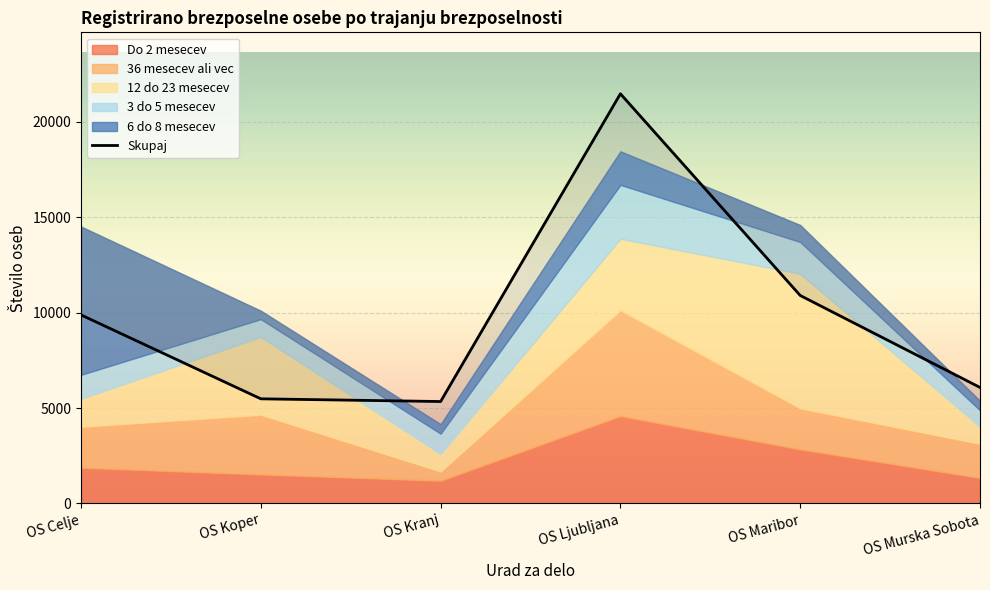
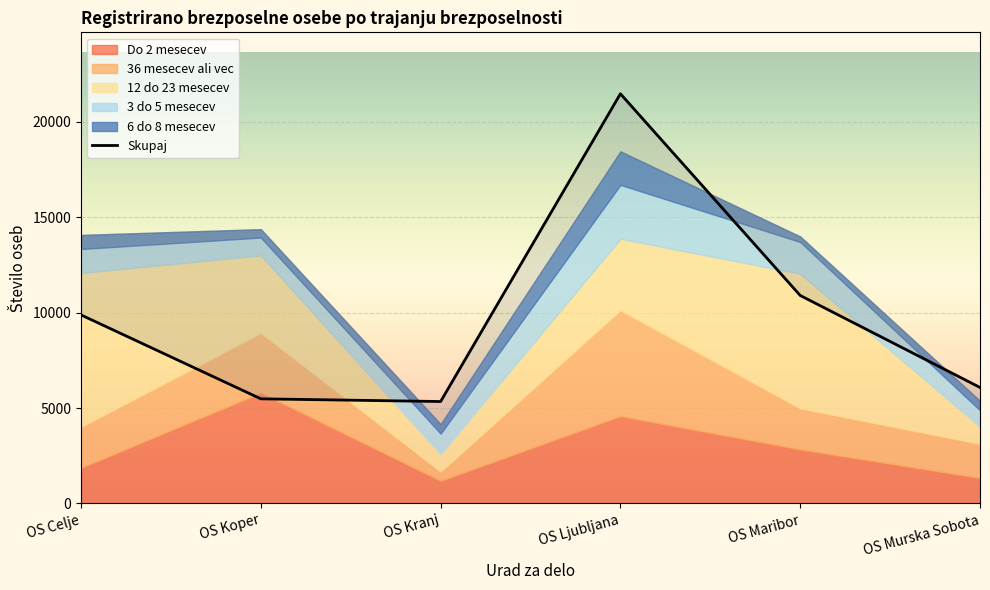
  {
    "Skupaj": {
      "OS Celje": 9900,
      "OS Koper": 5500,
      "OS Maribor": 10900
    },
    "Do 2 mesecev": {
      "OS Celje": 1900,
-     "OS Koper": 1500,
+     "OS Koper": 5800,
      "OS Kranj": 1200,
      "OS Ljubljana": 4600,
      "OS Maribor": 2800,
      "OS Murska Sobota": 1300
    },
    "36 mesecev ali vec": {
      "OS Celje": 2100,
      "OS Koper": 3100,
      "OS Kranj": 500,
      "OS Ljubljana": 5500,
      "OS Maribor": 2200,
      "OS Murska Sobota": 1800
    },
    "12 do 23 mesecev": {
-     "OS Celje": 1500,
+     "OS Celje": 8100,
      "OS Koper": 4100,
      "OS Kranj": 900,
      "OS Ljubljana": 3800,
      "OS Maribor": 7100,
      "OS Murska Sobota": 900
    },
    "3 do 5 mesecev": {
      "OS Celje": 1300,
      "OS Koper": 900,
      "OS Kranj": 1100,
      "OS Ljubljana": 2800,
      "OS Maribor": 1700,
      "OS Murska Sobota": 900
    },
    "6 do 8 mesecev": {
-     "OS Celje": 7800,
+     "OS Celje": 700,
      "OS Kranj": 500,
      "OS Ljubljana": 1800,
-     "OS Maribor": 900,
+     "OS Maribor": 300,
      "OS Murska Sobota": 500
    }
  }
